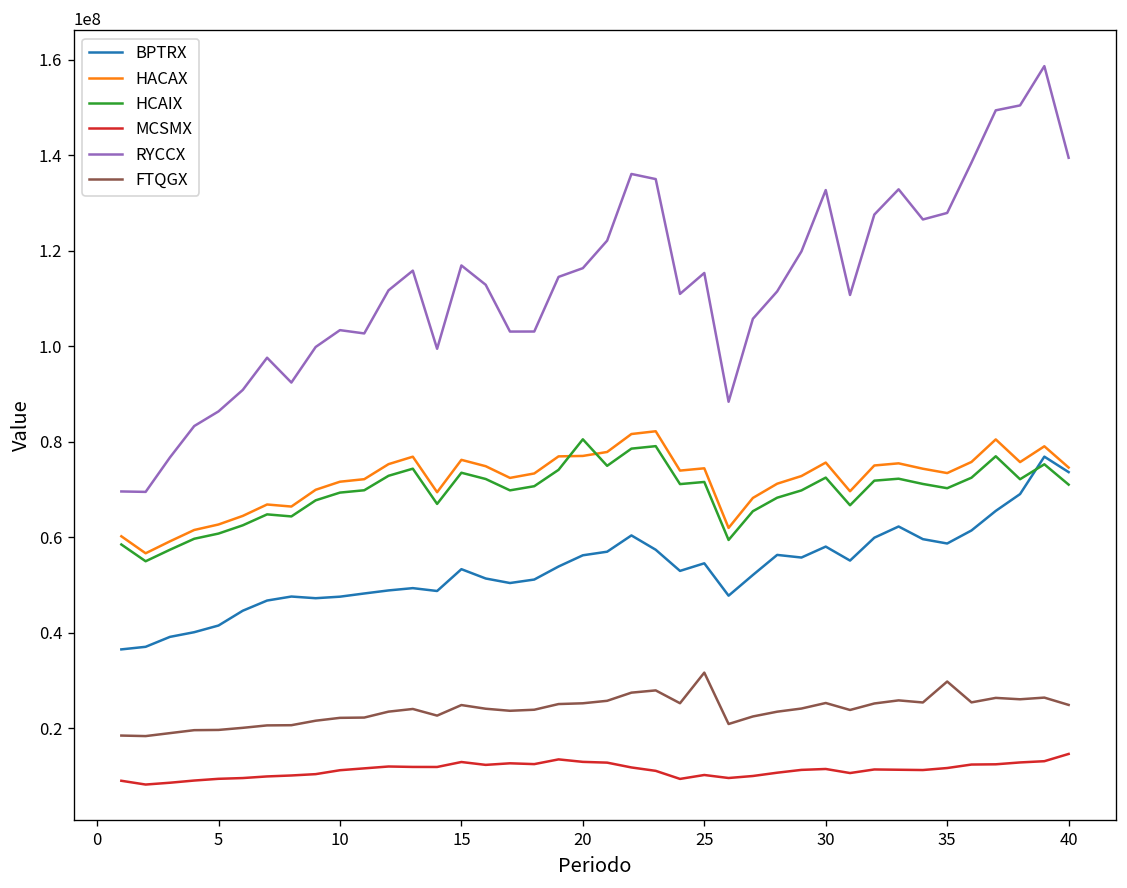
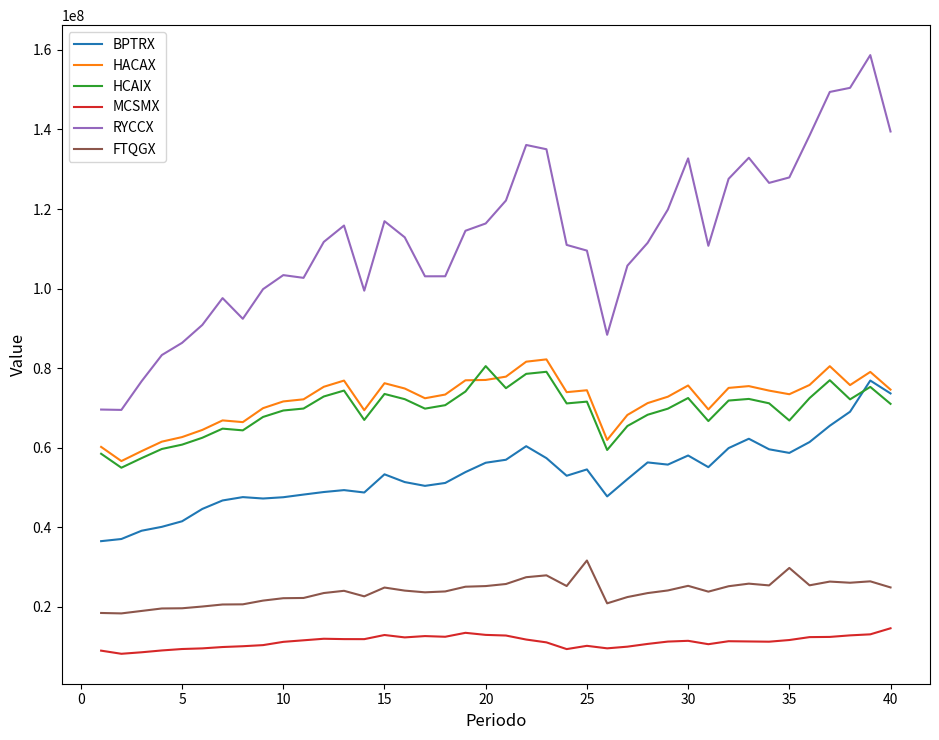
  {
    "BPTRX": {
      "5": 42000000,
      "10": 48000000,
      "15": 53000000,
      "20": 56000000,
      "25": 55000000,
      "30": 58000000,
      "35": 59000000,
      "40": 74000000
    },
    "HACAX": {
      "5": 63000000,
      "10": 72000000,
      "15": 76000000,
      "20": 77000000,
      "25": 74000000,
      "30": 76000000,
      "35": 73000000,
      "40": 75000000
    },
    "HCAIX": {
      "5": 61000000,
      "10": 69000000,
      "15": 74000000,
      "20": 81000000,
      "25": 72000000,
      "30": 73000000,
-     "35": 70000000,
+     "35": 67000000,
      "40": 71000000
    },
    "MCSMX": {
      "5": 9000000,
      "10": 11000000,
      "15": 13000000,
      "20": 13000000,
      "25": 10000000,
      "30": 11000000,
      "35": 12000000,
      "40": 15000000
    },
    "RYCCX": {
      "5": 86000000,
      "10": 103000000,
      "15": 117000000,
      "20": 116000000,
-     "25": 115000000,
+     "25": 110000000,
      "30": 133000000,
      "35": 128000000,
      "40": 139000000
    },
    "FTQGX": {
      "5": 20000000,
      "10": 22000000,
      "15": 25000000,
      "20": 25000000,
      "25": 32000000,
      "30": 25000000,
      "35": 30000000,
      "40": 25000000
    }
  }
